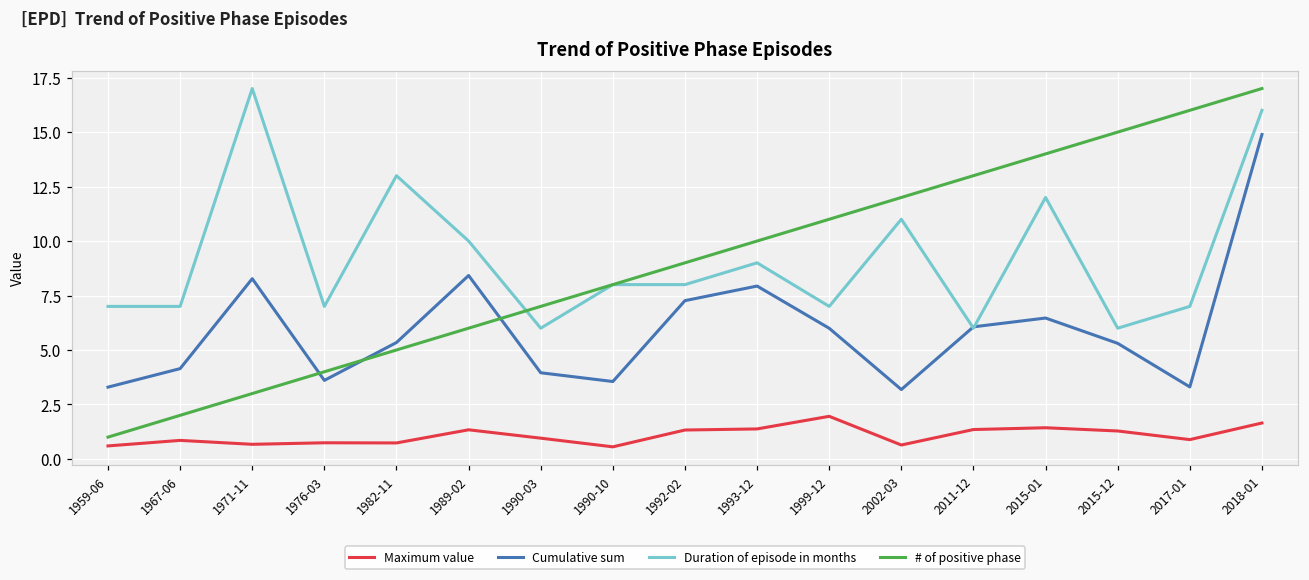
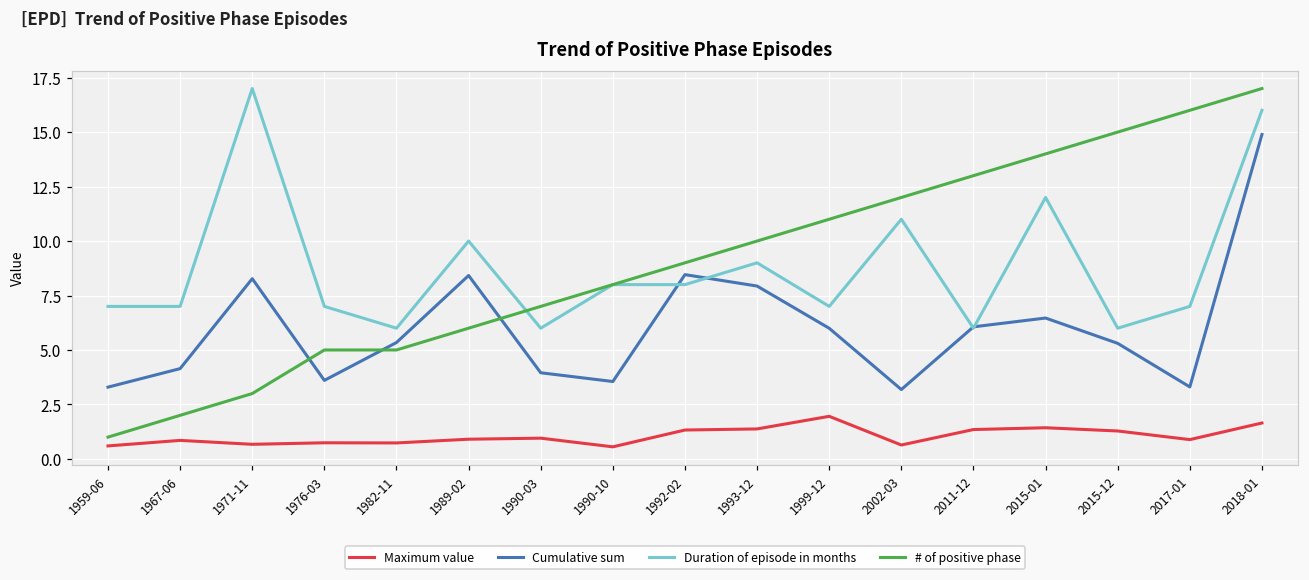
  {
    "Maximum value": {
      "1959-06": 0.6,
      "1967-06": 0.9,
      "1971-11": 0.7,
      "1976-03": 0.7,
      "1982-11": 0.7,
-     "1989-02": 1.3,
+     "1989-02": 0.9,
      "1990-03": 1.0,
      "1990-10": 0.6,
      "1992-02": 1.3,
      "1993-12": 1.4,
      "1999-12": 2.0,
      "2002-03": 0.6,
      "2011-12": 1.3,
      "2015-01": 1.4,
      "2015-12": 1.3,
      "2017-01": 0.9,
      "2018-01": 1.6
    },
    "Cumulative sum": {
      "1959-06": 3.3,
      "1967-06": 4.1,
      "1971-11": 8.3,
      "1976-03": 3.6,
      "1982-11": 5.3,
      "1989-02": 8.4,
      "1990-03": 4.0,
      "1990-10": 3.6,
-     "1992-02": 7.3,
+     "1992-02": 8.5,
      "1993-12": 7.9,
      "1999-12": 6.0,
      "2002-03": 3.2,
      "2015-01": 6.5,
      "2015-12": 5.3,
      "2017-01": 3.3,
      "2018-01": 14.9
    },
    "Duration of episode in months": {
      "1959-06": 7,
      "1967-06": 7,
      "1971-11": 17,
      "1976-03": 7,
-     "1982-11": 13,
+     "1982-11": 6,
      "1989-02": 10,
      "1990-03": 6,
      "1992-02": 8,
      "1993-12": 9,
      "1999-12": 7,
      "2002-03": 11,
      "2015-01": 12,
      "2015-12": 6,
      "2017-01": 7,
      "2018-01": 16
    },
    "# of positive phase": {
      "1959-06": 1,
      "1967-06": 2,
      "1971-11": 3,
-     "1976-03": 4,
+     "1976-03": 5,
      "1982-11": 5,
      "1989-02": 6,
      "1990-03": 7,
      "1992-02": 9,
      "1993-12": 10,
      "1999-12": 11,
      "2002-03": 12,
      "2011-12": 13,
      "2015-01": 14,
      "2015-12": 15,
      "2017-01": 16,
      "2018-01": 17
    }
  }
